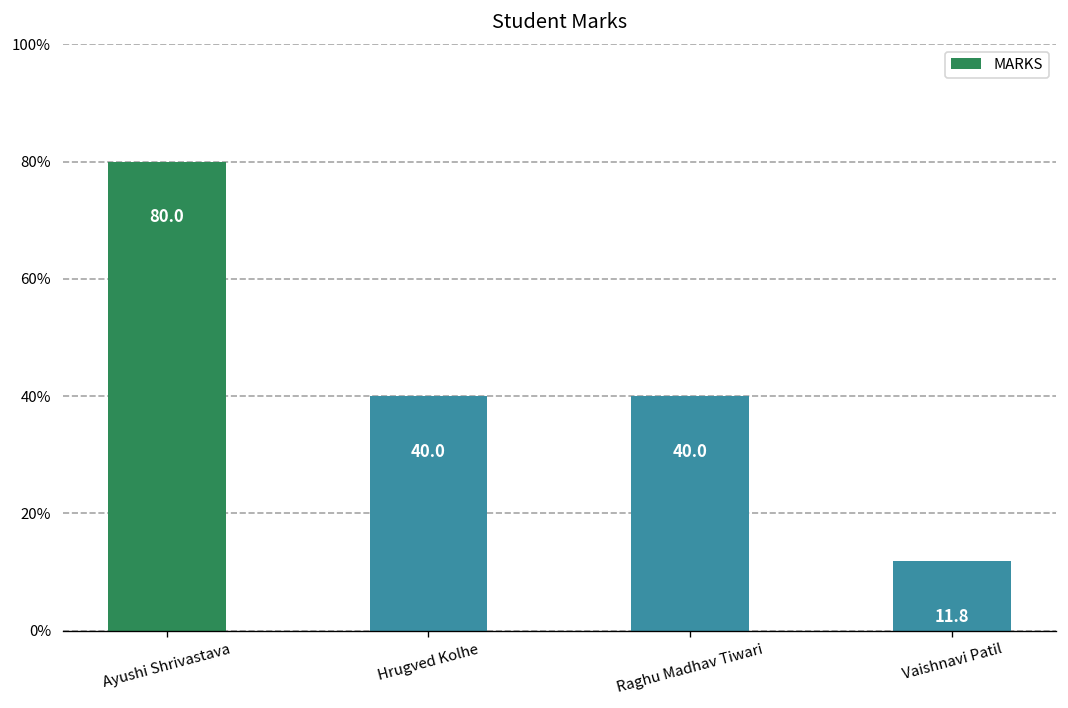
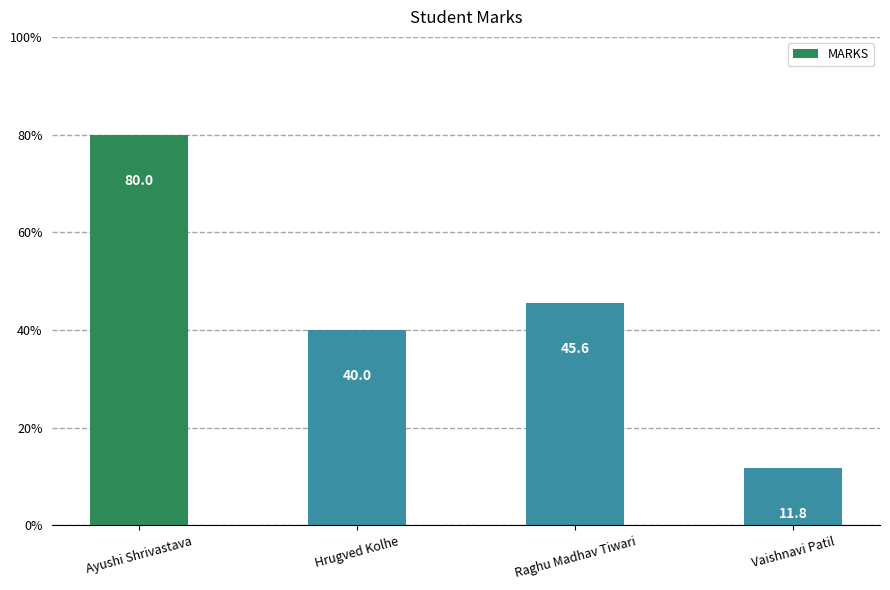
  {
    "Ayushi Shrivastava": 80.0,
    "Hrugved Kolhe": 40.0,
-   "Raghu Madhav Tiwari": 40.0,
+   "Raghu Madhav Tiwari": 45.6,
    "Vaishnavi Patil": 11.8
  }
